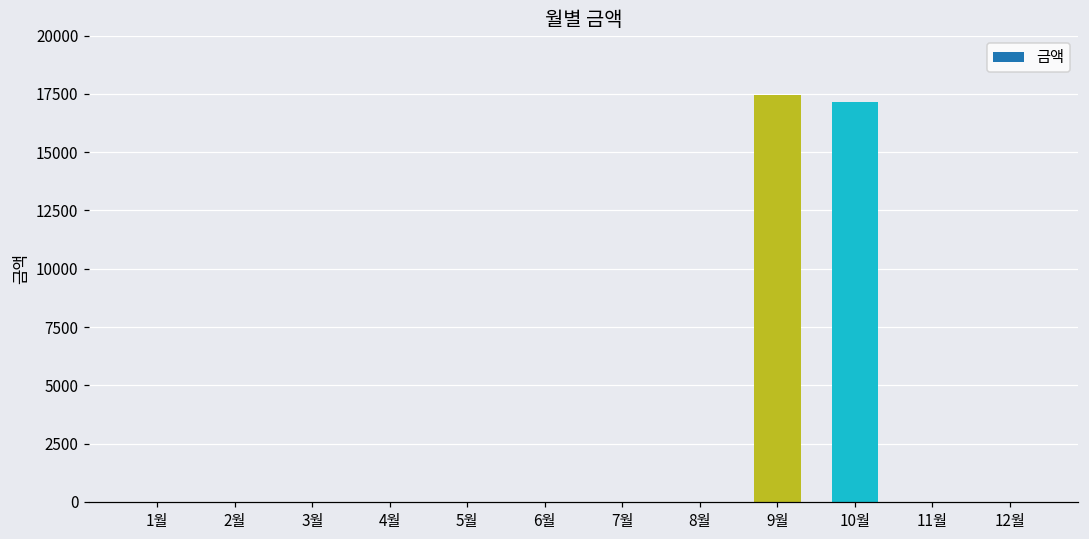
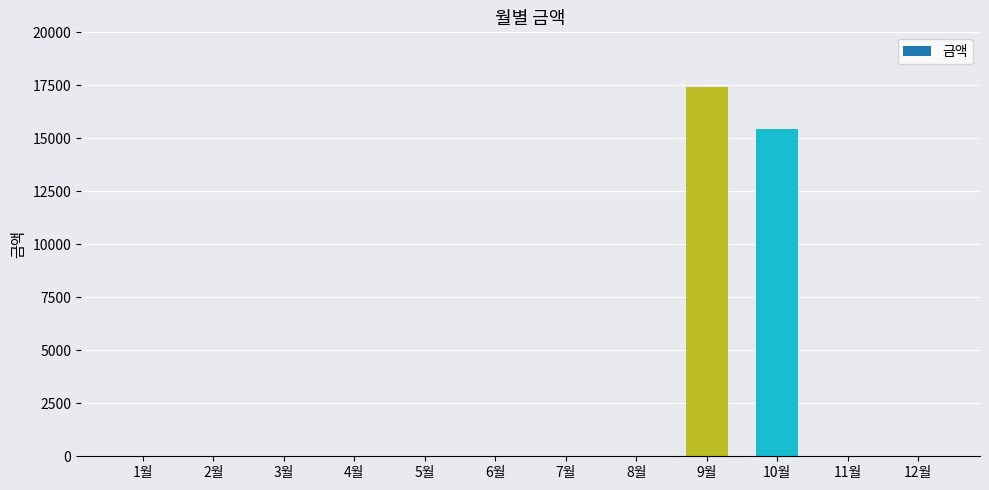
  {
    "1월": 0,
    "2월": 0,
    "3월": 0,
    "4월": 0,
    "5월": 0,
    "6월": 0,
    "7월": 0,
    "8월": 0,
    "9월": 17400,
-   "10월": 17100,
+   "10월": 15500,
    "11월": 0,
    "12월": 0
  }
